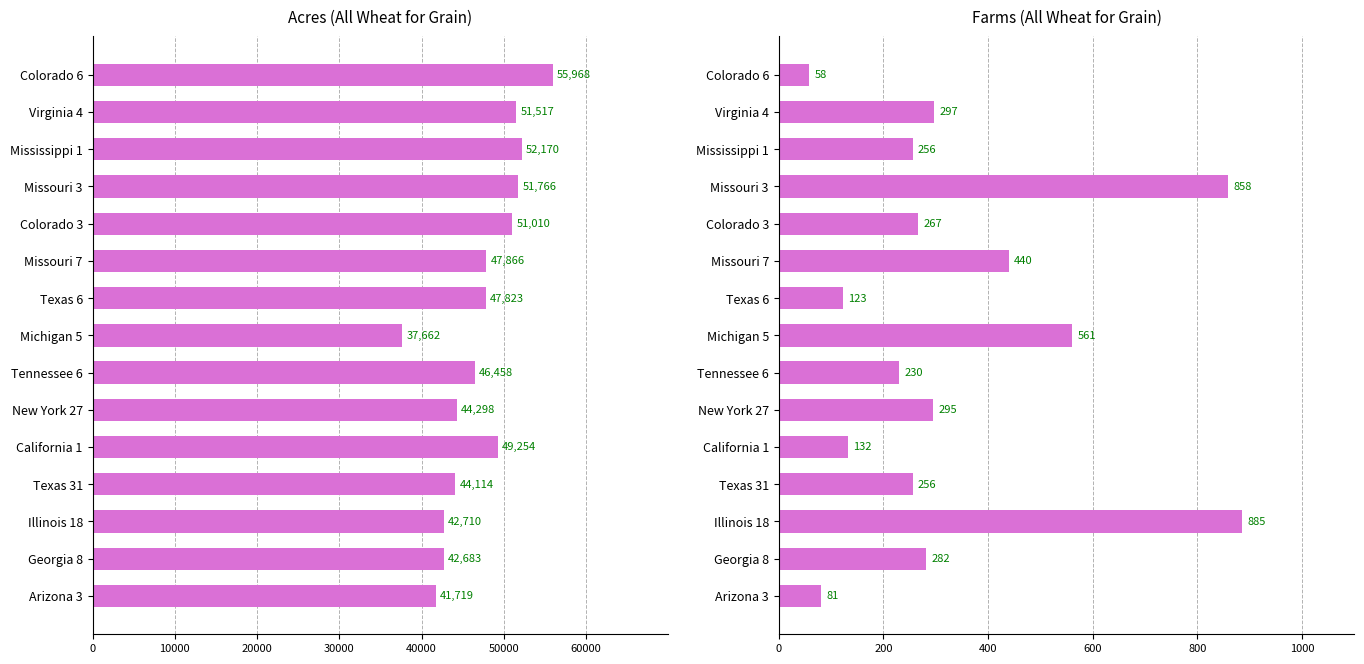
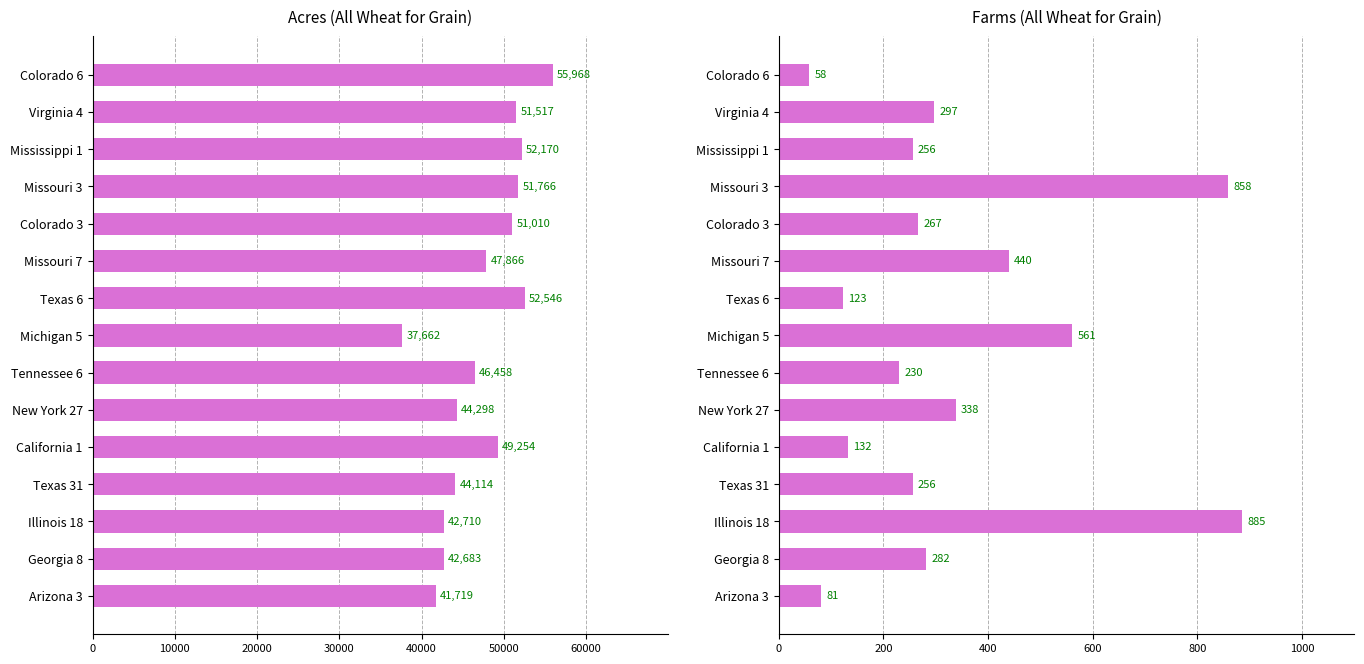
  {
    "Acres (All Wheat for Grain)": {
      "Colorado 6": "55,968",
      "Virginia 4": "51,517",
      "Mississippi 1": "52,170",
      "Missouri 3": "51,766",
      "Colorado 3": "51,010",
      "Missouri 7": "47,866",
-     "Texas 6": "47,823",
+     "Texas 6": "52,546",
      "Michigan 5": "37,662",
      "Tennessee 6": "46,458",
      "New York 27": "44,298",
      "California 1": "49,254",
      "Texas 31": "44,114",
      "Illinois 18": "42,710",
      "Georgia 8": "42,683",
      "Arizona 3": "41,719"
    },
    "Farms (All Wheat for Grain)": {
      "Colorado 6": "58",
      "Virginia 4": "297",
      "Mississippi 1": "256",
      "Missouri 3": "858",
      "Colorado 3": "267",
      "Missouri 7": "440",
      "Texas 6": "123",
      "Michigan 5": "561",
      "Tennessee 6": "230",
-     "New York 27": "295",
+     "New York 27": "338",
      "California 1": "132",
      "Texas 31": "256",
      "Illinois 18": "885",
      "Georgia 8": "282",
      "Arizona 3": "81"
    }
  }
